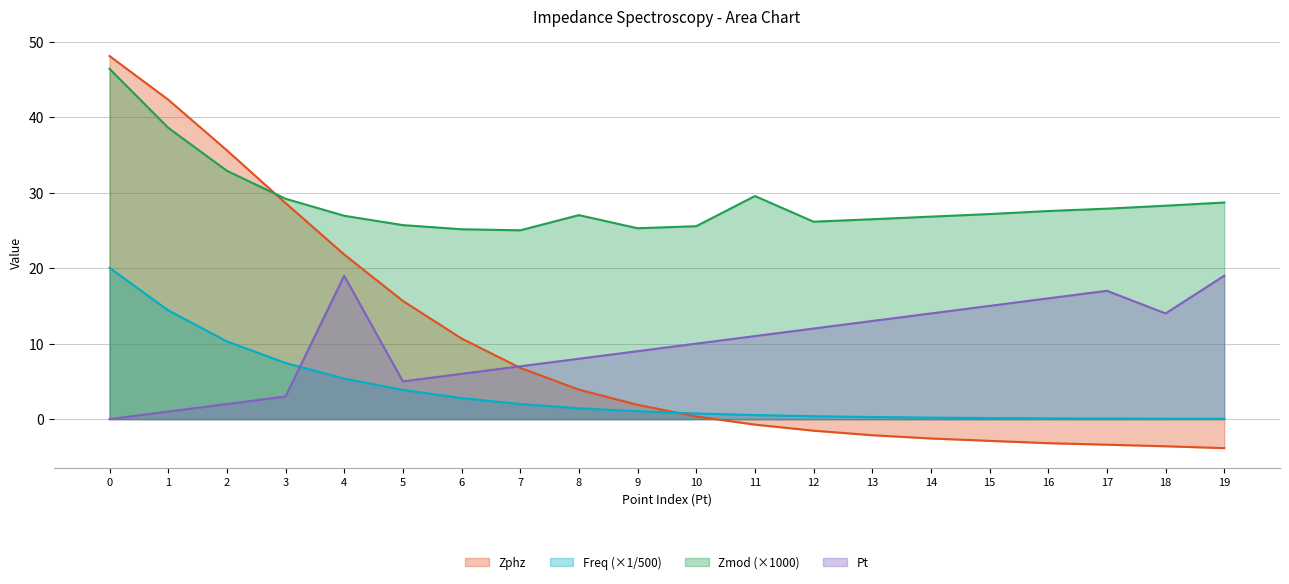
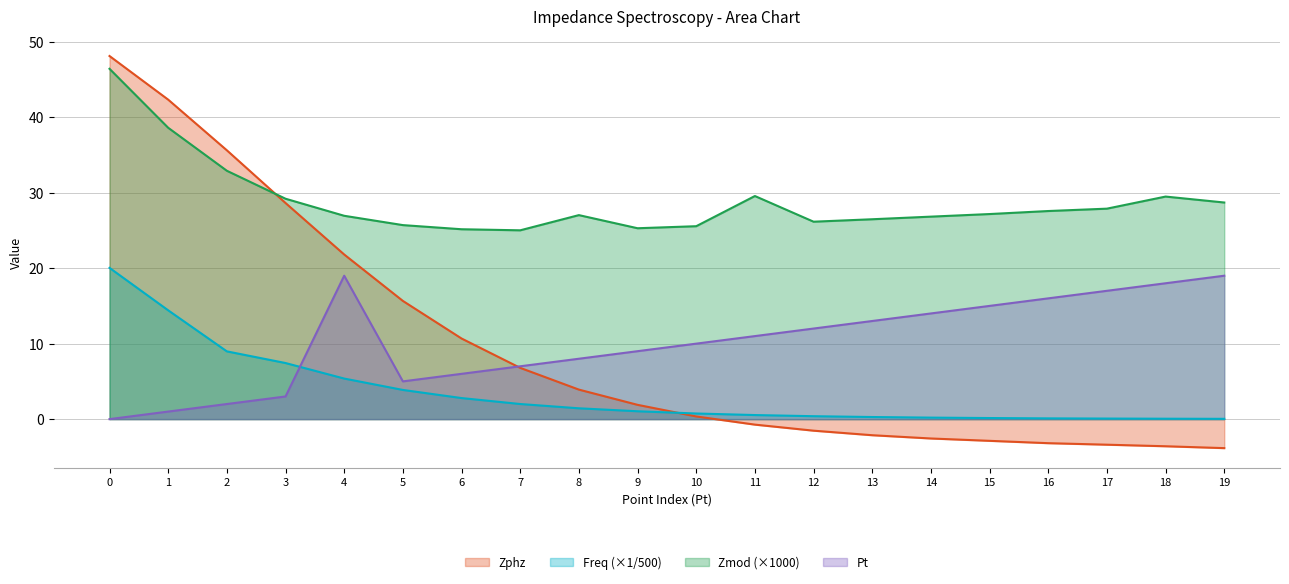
  {
    "Freq (×1/500)": {
      "0": 20,
      "1": 14,
-     "2": 10,
+     "2": 9,
      "3": 7,
      "4": 5,
      "5": 4,
      "6": 3,
      "7": 2,
      "8": 1,
      "9": 1,
      "10": 1,
      "11": 1,
      "12": 0
    },
    "Zmod (×1000)": {
      "0": 46,
      "1": 39,
      "2": 33,
      "3": 29,
      "4": 27,
      "5": 26,
      "6": 25,
      "7": 25,
      "8": 27,
      "9": 25,
      "10": 26,
      "11": 30,
      "12": 26,
      "13": 26,
      "14": 27,
      "15": 27,
      "16": 28,
      "17": 28,
-     "18": 28,
+     "18": 29,
      "19": 29
    },
    "Pt": {
      "0": 0,
      "1": 1,
      "2": 2,
      "3": 3,
      "4": 19,
      "5": 5,
      "6": 6,
      "8": 8,
      "9": 9,
      "10": 10,
      "11": 11,
      "12": 12,
      "13": 13,
      "14": 14,
      "15": 15,
      "16": 16,
      "17": 17,
-     "18": 14,
+     "18": 18,
      "19": 19
    }
  }
